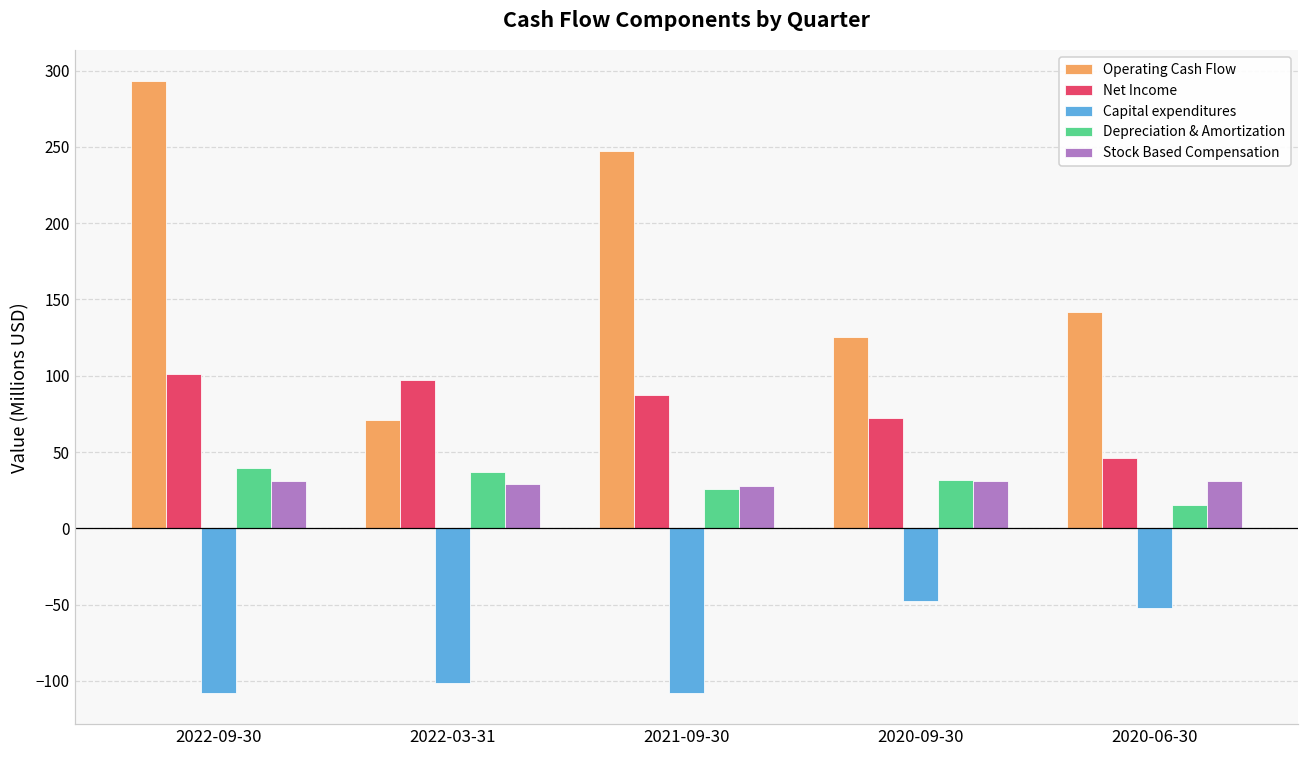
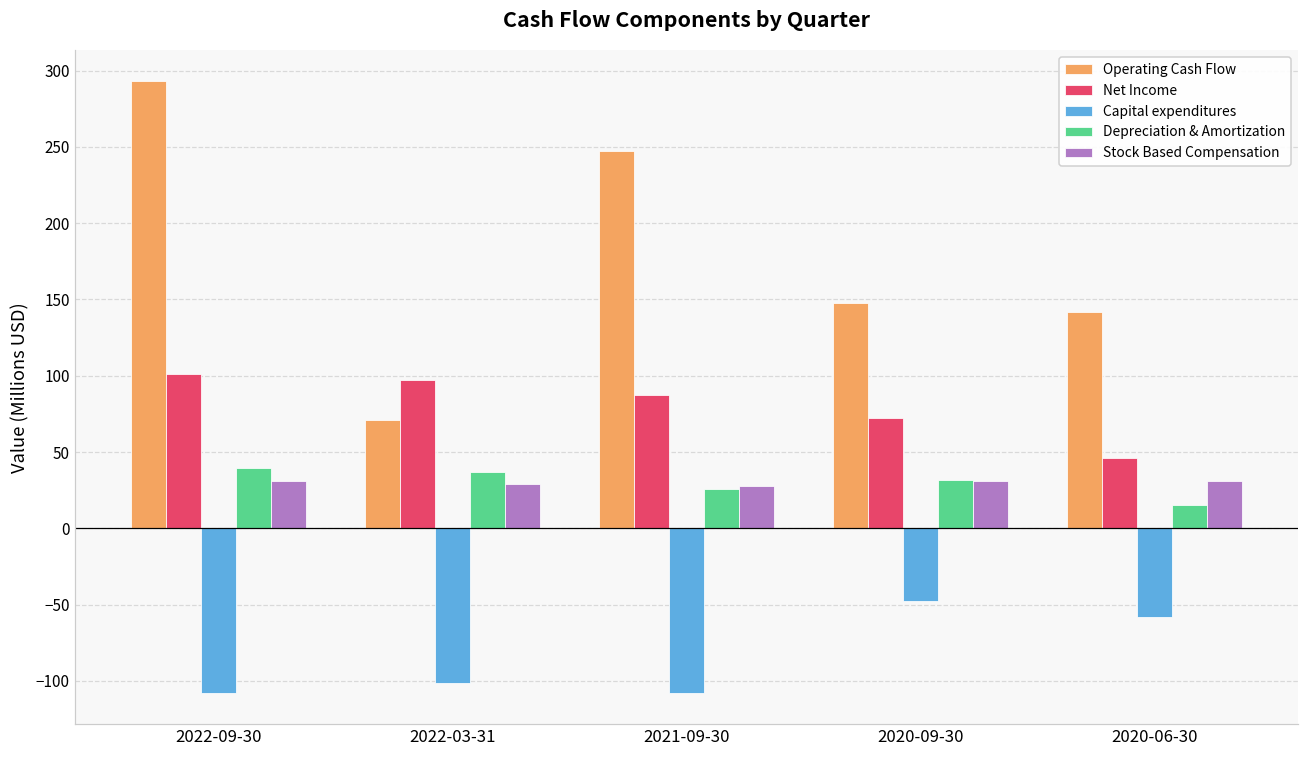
  {
    "Operating Cash Flow": {
      "2022-09-30": 293,
      "2022-03-31": 71,
      "2021-09-30": 247,
-     "2020-09-30": 126,
+     "2020-09-30": 148,
      "2020-06-30": 142
    },
    "Net Income": {
      "2022-09-30": 101,
      "2022-03-31": 97,
      "2021-09-30": 87,
      "2020-09-30": 72,
      "2020-06-30": 46
    },
    "Capital expenditures": {
      "2022-09-30": -108,
      "2022-03-31": -102,
      "2021-09-30": -108,
      "2020-09-30": -47,
-     "2020-06-30": -52
+     "2020-06-30": -58
    },
    "Depreciation & Amortization": {
      "2022-09-30": 39,
      "2022-03-31": 37,
      "2021-09-30": 26,
      "2020-09-30": 32,
      "2020-06-30": 15
    },
    "Stock Based Compensation": {
      "2022-09-30": 31,
      "2022-03-31": 29,
      "2021-09-30": 28,
      "2020-09-30": 31,
      "2020-06-30": 31
    }
  }
